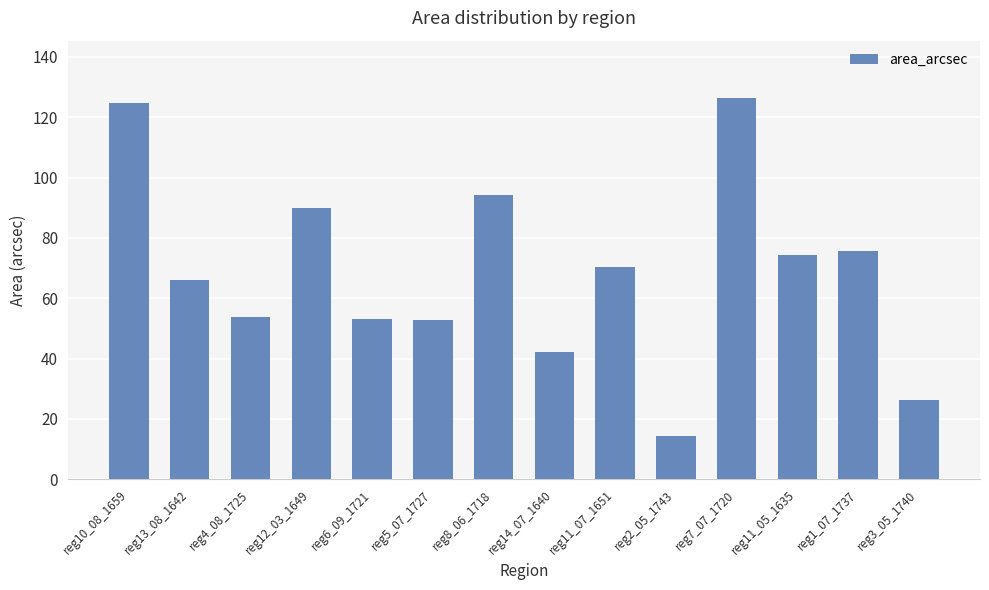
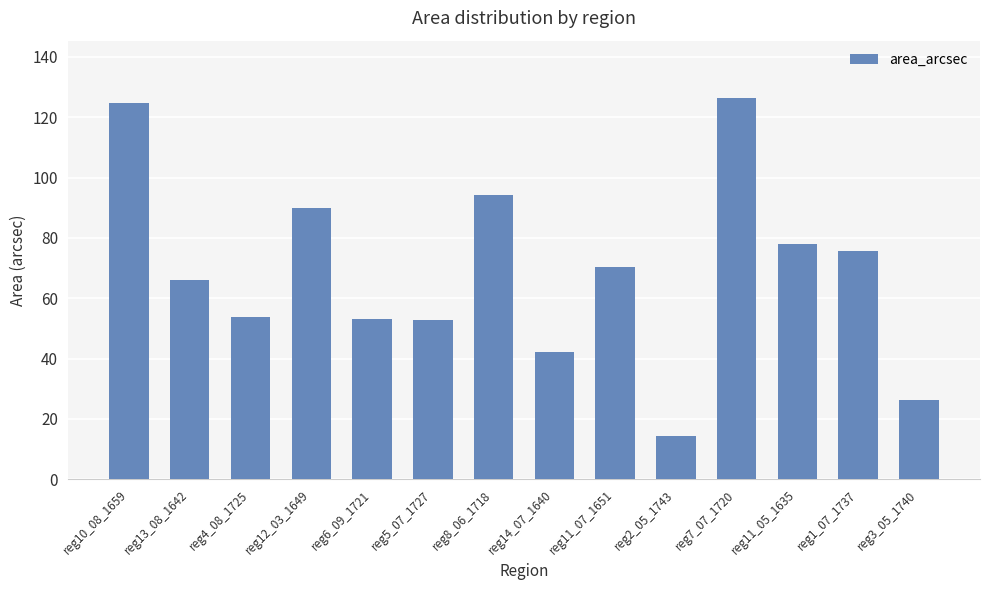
  {
    "reg10_08_1659": 125,
    "reg13_08_1642": 66,
    "reg4_08_1725": 54,
    "reg12_03_1649": 90,
    "reg6_09_1721": 53,
    "reg5_07_1727": 53,
    "reg8_06_1718": 94,
    "reg14_07_1640": 42,
    "reg11_07_1651": 70,
    "reg2_05_1743": 14,
    "reg7_07_1720": 126,
-   "reg11_05_1635": 74,
+   "reg11_05_1635": 78,
    "reg1_07_1737": 76,
    "reg3_05_1740": 26
  }
